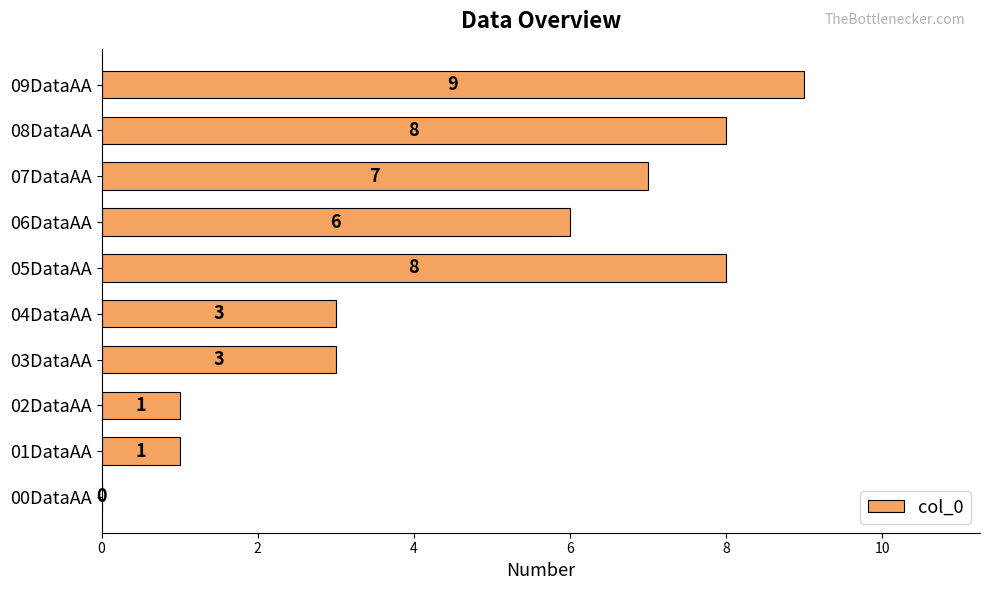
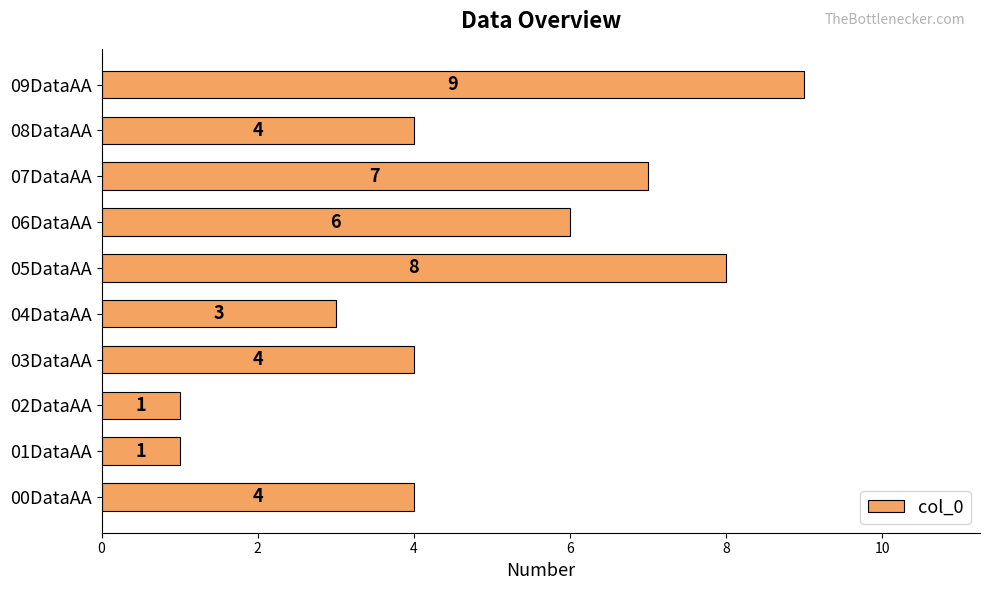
  {
    "09DataAA": 9,
-   "08DataAA": 8,
+   "08DataAA": 4,
    "07DataAA": 7,
    "06DataAA": 6,
    "05DataAA": 8,
    "04DataAA": 3,
-   "03DataAA": 3,
+   "03DataAA": 4,
    "02DataAA": 1,
    "01DataAA": 1,
-   "00DataAA": 0
+   "00DataAA": 4
  }
